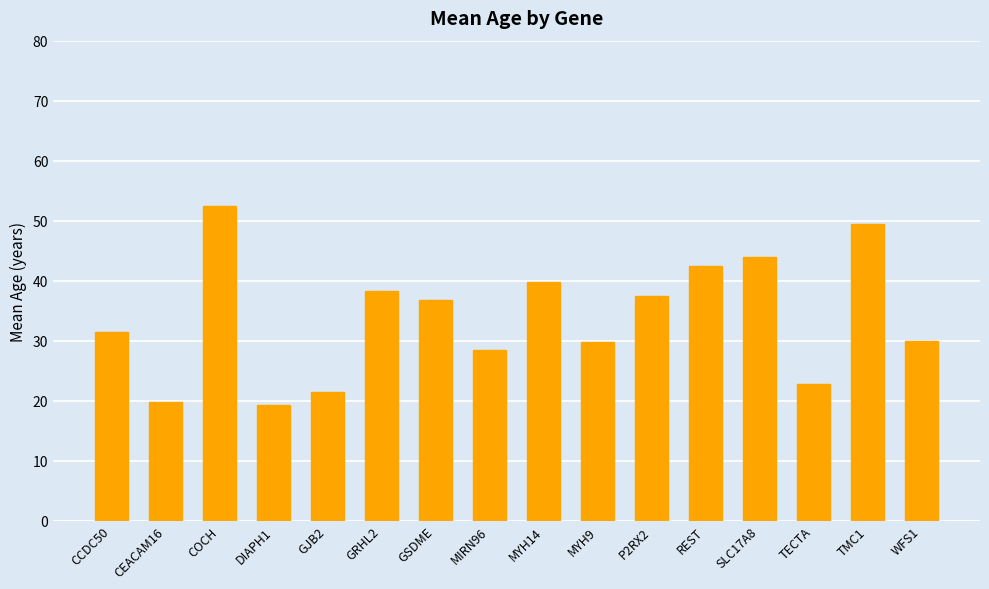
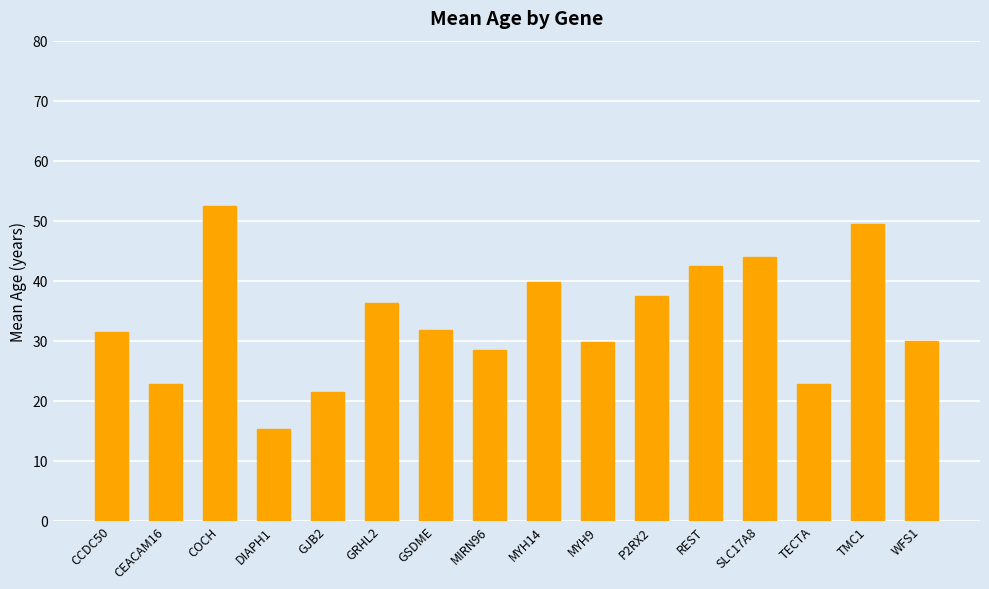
  {
    "CCDC50": 31,
-   "CEACAM16": 20,
+   "CEACAM16": 23,
    "COCH": 52,
-   "DIAPH1": 19,
+   "DIAPH1": 15,
    "GJB2": 21,
-   "GRHL2": 38,
-   "GSDME": 37,
+   "GRHL2": 36,
+   "GSDME": 32,
    "MIRN96": 28,
    "MYH14": 40,
    "MYH9": 30,
    "P2RX2": 38,
    "REST": 42,
    "SLC17A8": 44,
    "TECTA": 23,
    "TMC1": 49,
    "WFS1": 30
  }
